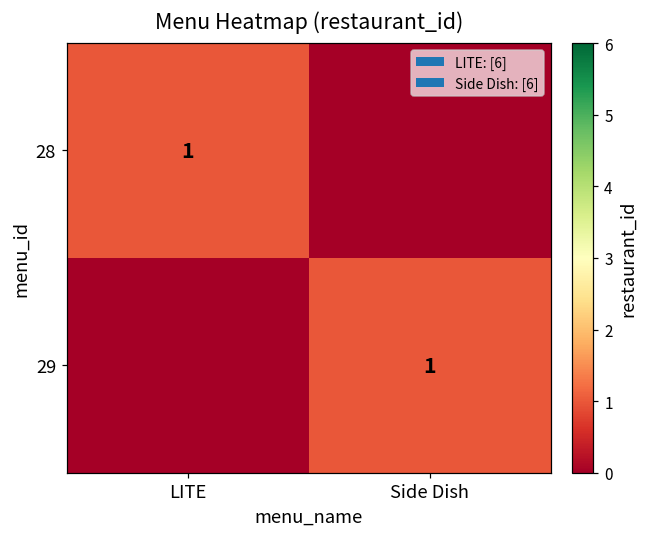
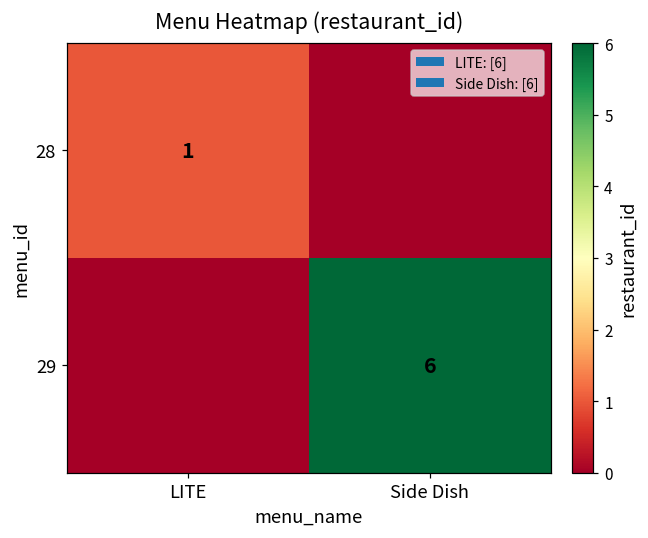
  {
    "28": {
      "LITE": 1
    },
    "29": {
-     "Side Dish": 1
+     "Side Dish": 6
    }
  }
